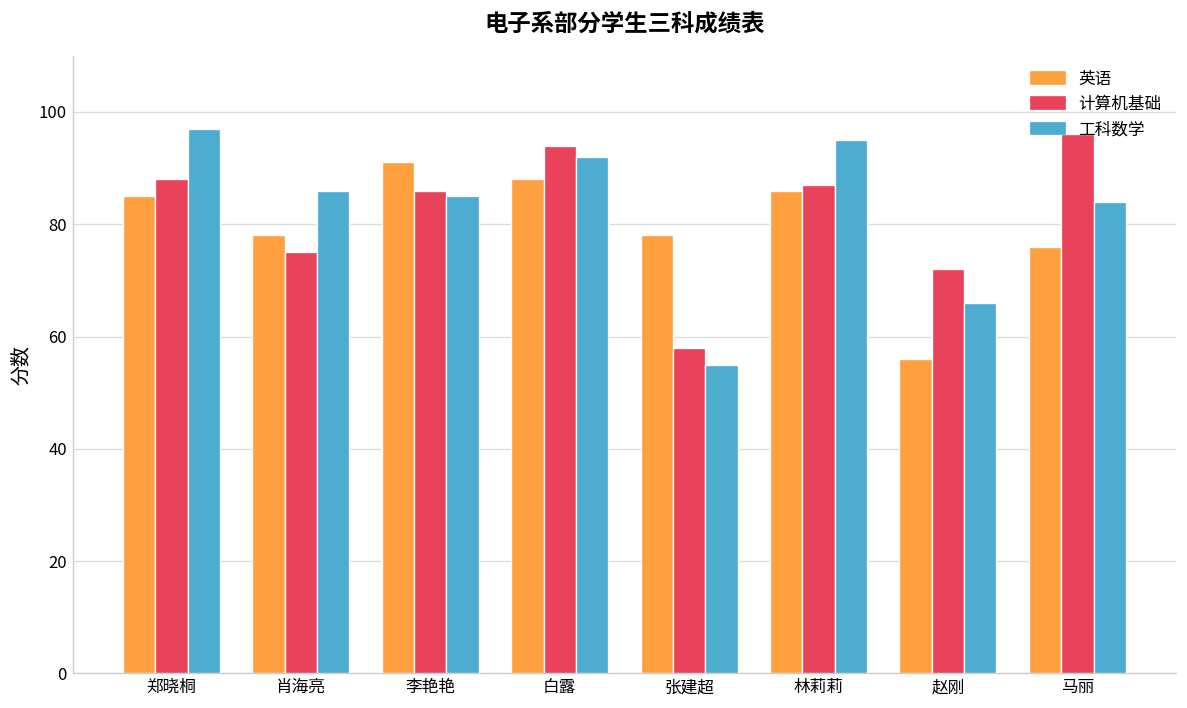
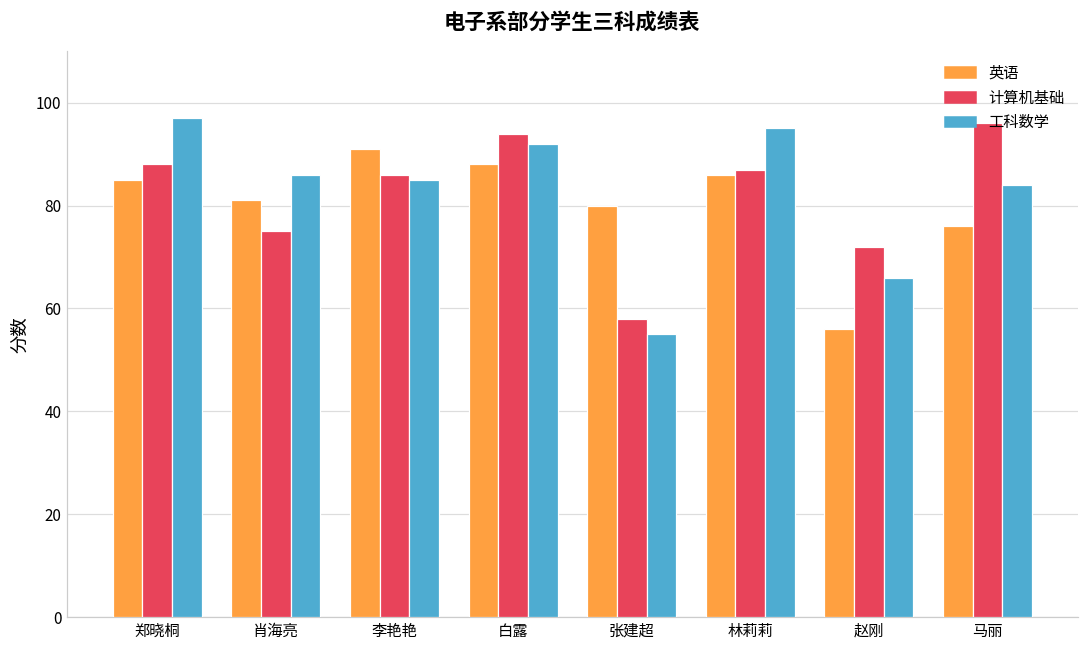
  {
    "英语": {
      "郑晓桐": 85,
-     "肖海亮": 78,
+     "肖海亮": 81,
      "李艳艳": 91,
      "白露": 88,
-     "张建超": 78,
+     "张建超": 80,
      "林莉莉": 86,
      "赵刚": 56,
      "马丽": 76
    },
    "计算机基础": {
      "郑晓桐": 88,
      "肖海亮": 75,
      "李艳艳": 86,
      "白露": 94,
      "张建超": 58,
      "林莉莉": 87,
      "赵刚": 72,
      "马丽": 96
    },
    "工科数学": {
      "郑晓桐": 97,
      "肖海亮": 86,
      "李艳艳": 85,
      "白露": 92,
      "张建超": 55,
      "林莉莉": 95,
      "赵刚": 66,
      "马丽": 84
    }
  }
